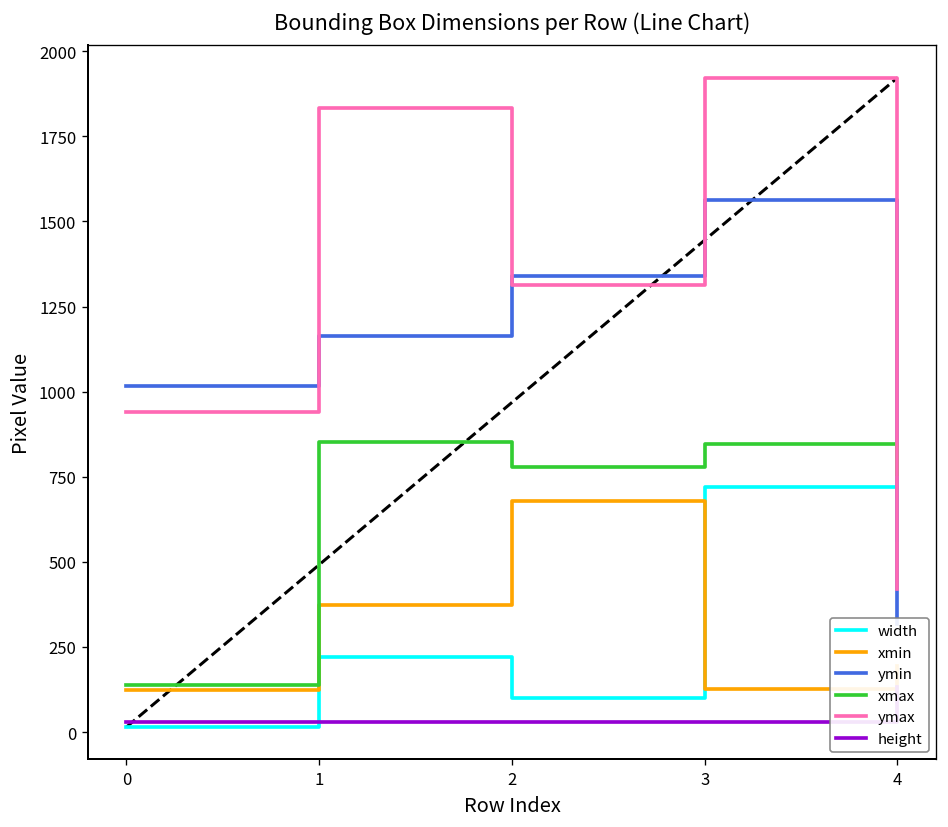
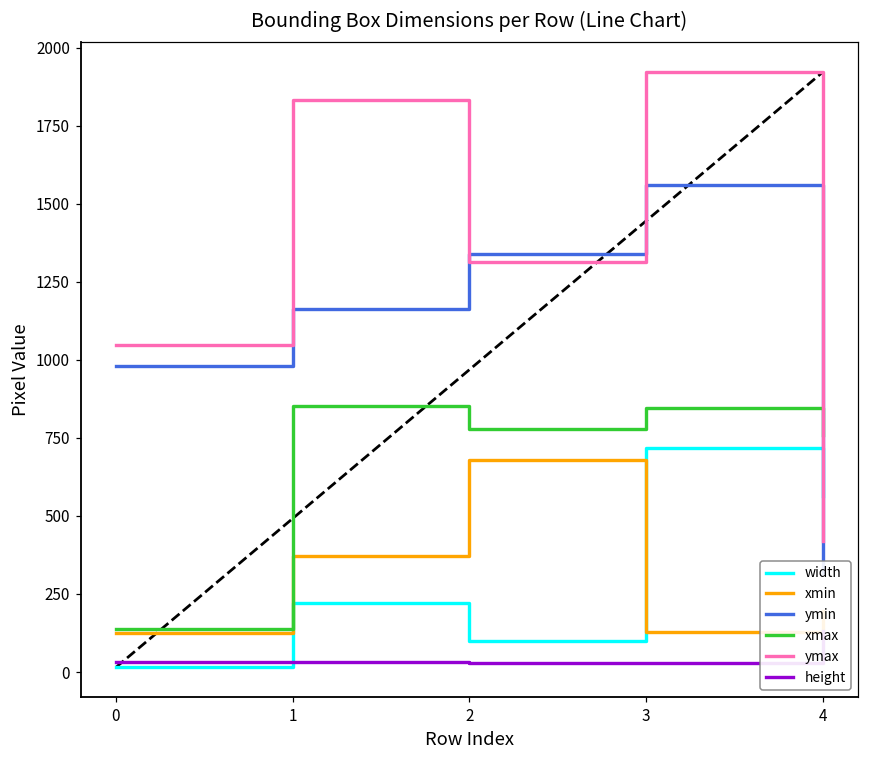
  {
    "width": {
      "1": 220,
      "2": 100,
      "3": 720,
      "4": 570
    },
    "xmin": {
      "0": 120,
      "1": 370,
      "2": 680,
      "3": 130
    },
    "ymin": {
-     "0": 1020,
+     "0": 980,
      "1": 1160,
      "2": 1340,
      "3": 1560
    },
    "xmax": {
      "0": 140,
      "1": 850,
      "2": 780,
      "3": 850,
      "4": 760
    },
    "ymax": {
-     "0": 940,
+     "0": 1050,
      "1": 1830,
      "2": 1310,
      "3": 1920,
      "4": 420
    },
    "height": {
      "0": 30,
      "1": 30,
      "2": 30,
      "3": 30
    }
  }
